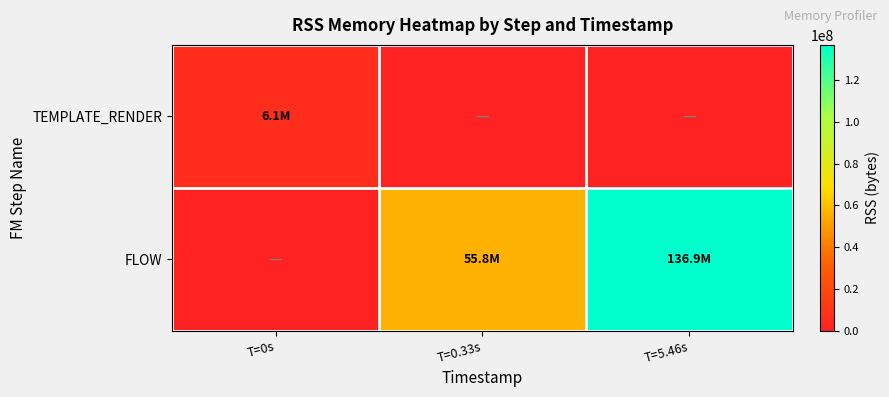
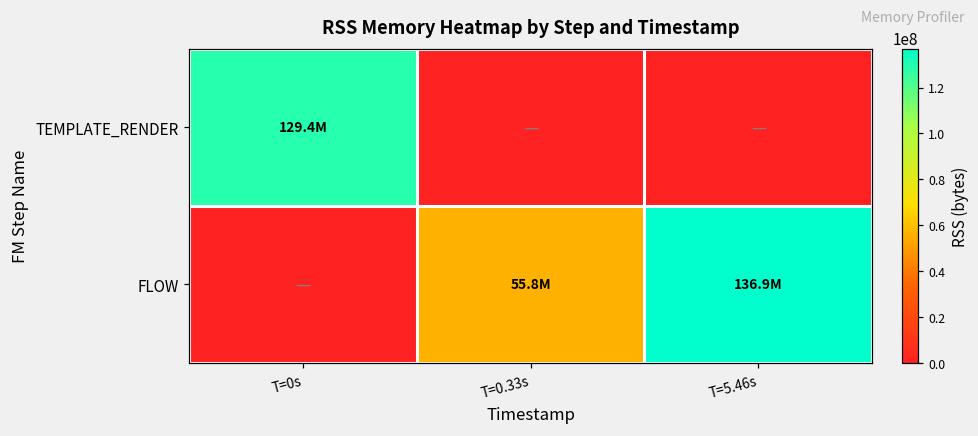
  {
    "TEMPLATE_RENDER": {
-     "T=0s": "6.1M"
+     "T=0s": "129.4M"
    },
    "FLOW": {
      "T=0.33s": "55.8M",
      "T=5.46s": "136.9M"
    }
  }
